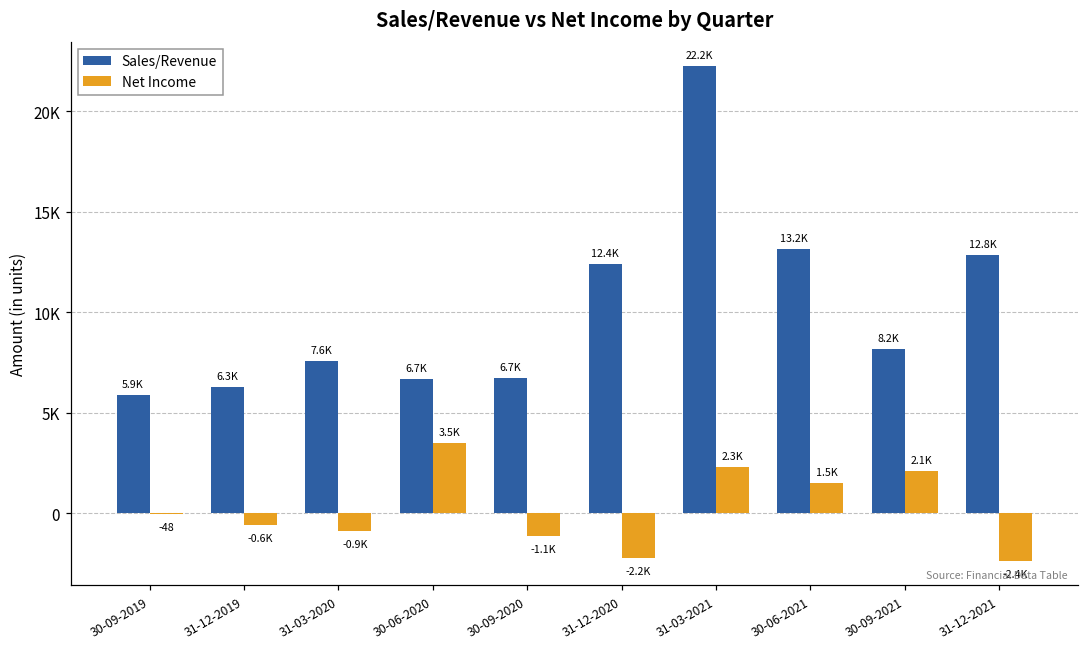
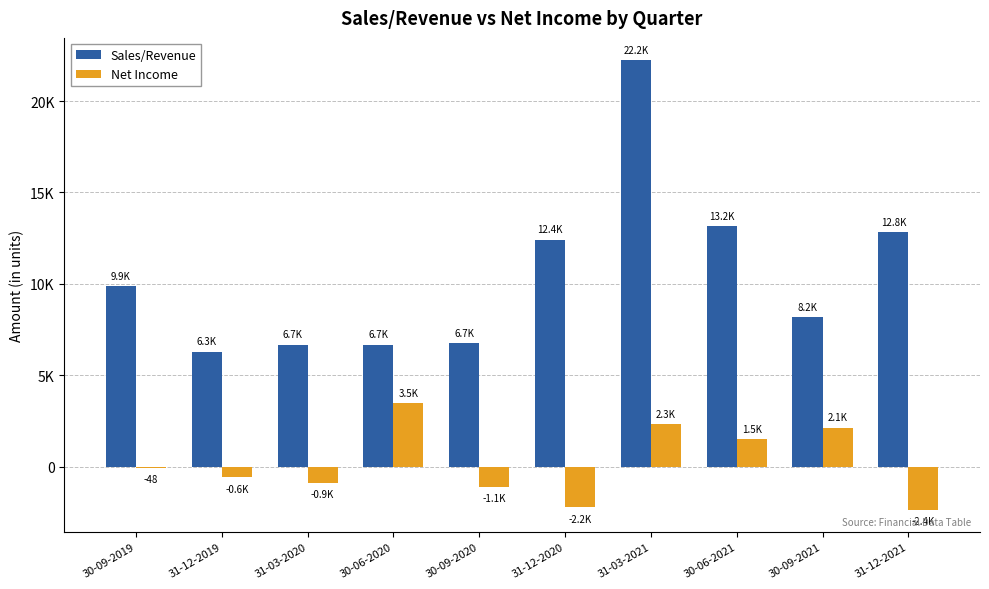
  {
    "Sales/Revenue": {
-     "30-09-2019": "5.9K",
+     "30-09-2019": "9.9K",
      "31-12-2019": "6.3K",
-     "31-03-2020": "7.6K",
+     "31-03-2020": "6.7K",
      "30-06-2020": "6.7K",
      "30-09-2020": "6.7K",
      "31-12-2020": "12.4K",
      "31-03-2021": "22.2K",
      "30-06-2021": "13.2K",
      "30-09-2021": "8.2K",
      "31-12-2021": "12.8K"
    },
    "Net Income": {
      "30-09-2019": "-48",
      "31-12-2019": "-0.6K",
      "31-03-2020": "-0.9K",
      "30-06-2020": "3.5K",
      "30-09-2020": "-1.1K",
      "31-12-2020": "-2.2K",
      "31-03-2021": "2.3K",
      "30-06-2021": "1.5K",
      "30-09-2021": "2.1K"
    }
  }
